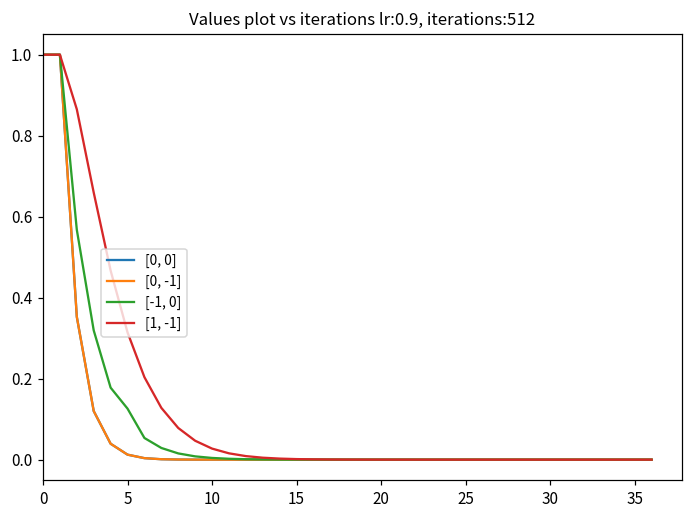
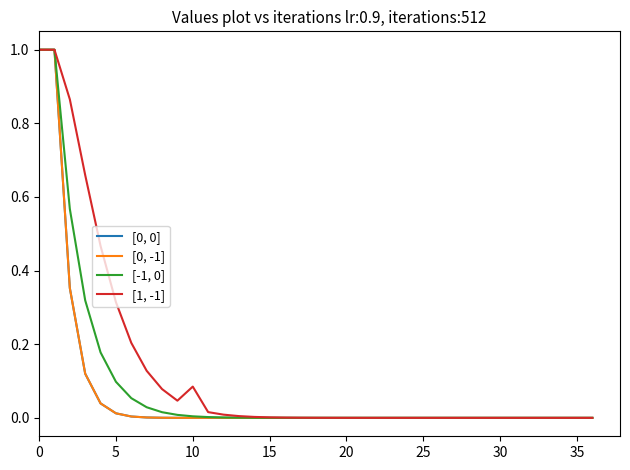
  {
    "[0, -1]": {
      "5": 0.01
    },
    "[-1, 0]": {
-     "5": 0.13
+     "5": 0.10
    },
    "[1, -1]": {
-     "10": 0.03
+     "10": 0.08
    }
  }
